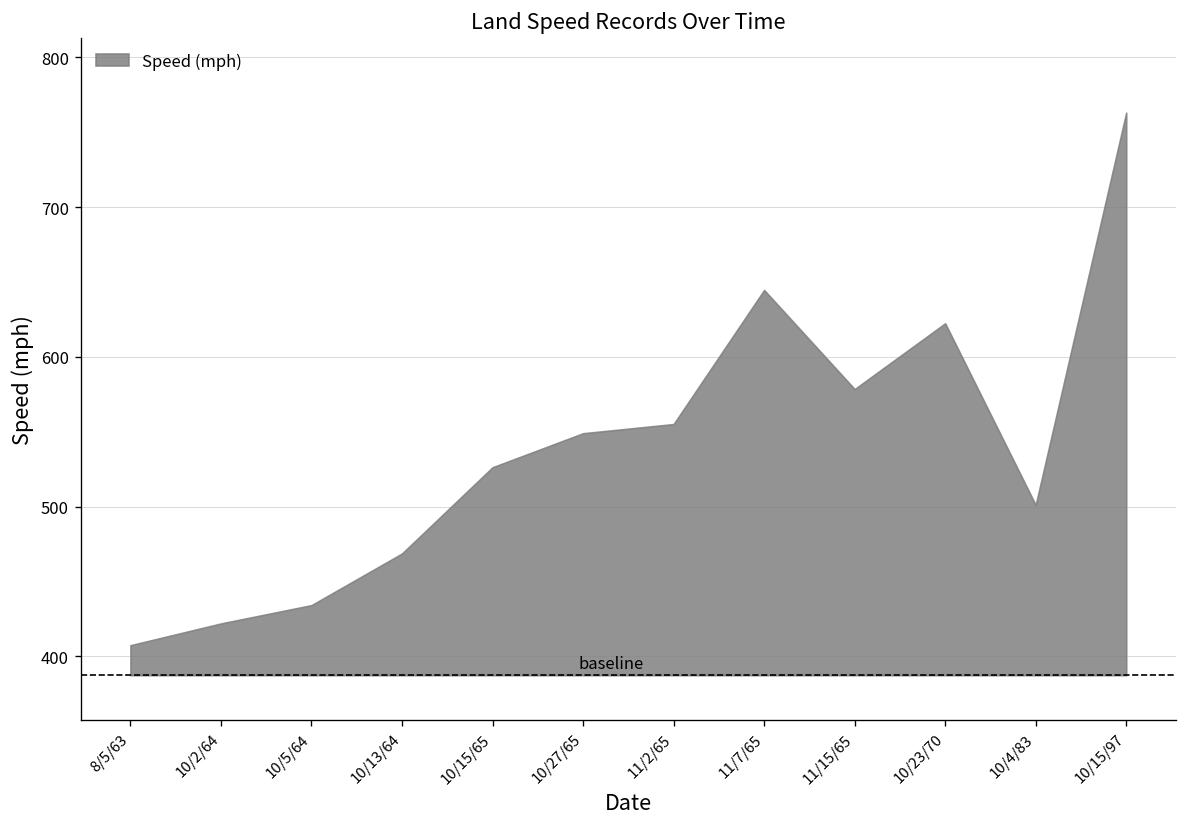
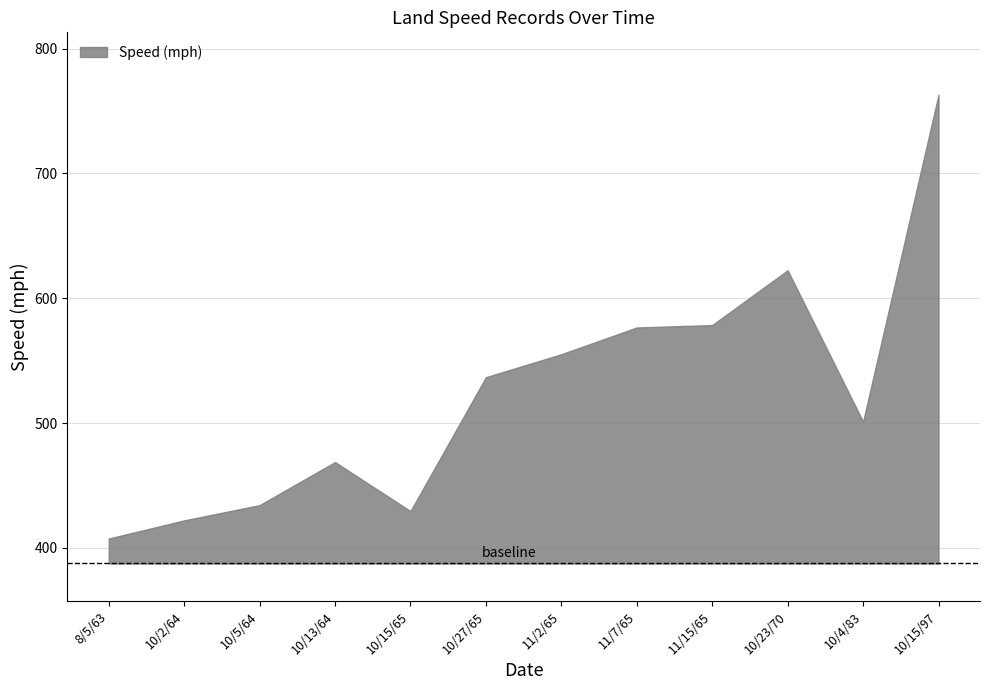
  {
    "8/5/63": 407,
    "10/2/64": 422,
    "10/5/64": 434,
    "10/13/64": 469,
-   "10/15/65": 526,
-   "10/27/65": 549,
+   "10/15/65": 429,
+   "10/27/65": 537,
    "11/2/65": 555,
-   "11/7/65": 645,
+   "11/7/65": 577,
    "11/15/65": 578,
    "10/23/70": 622,
    "10/4/83": 501,
    "10/15/97": 763
  }
